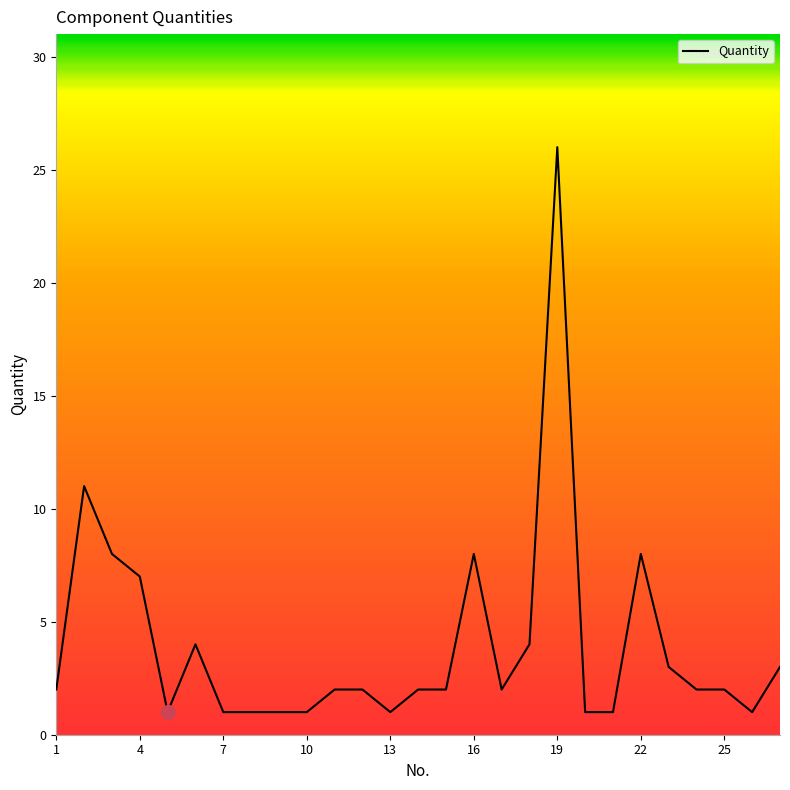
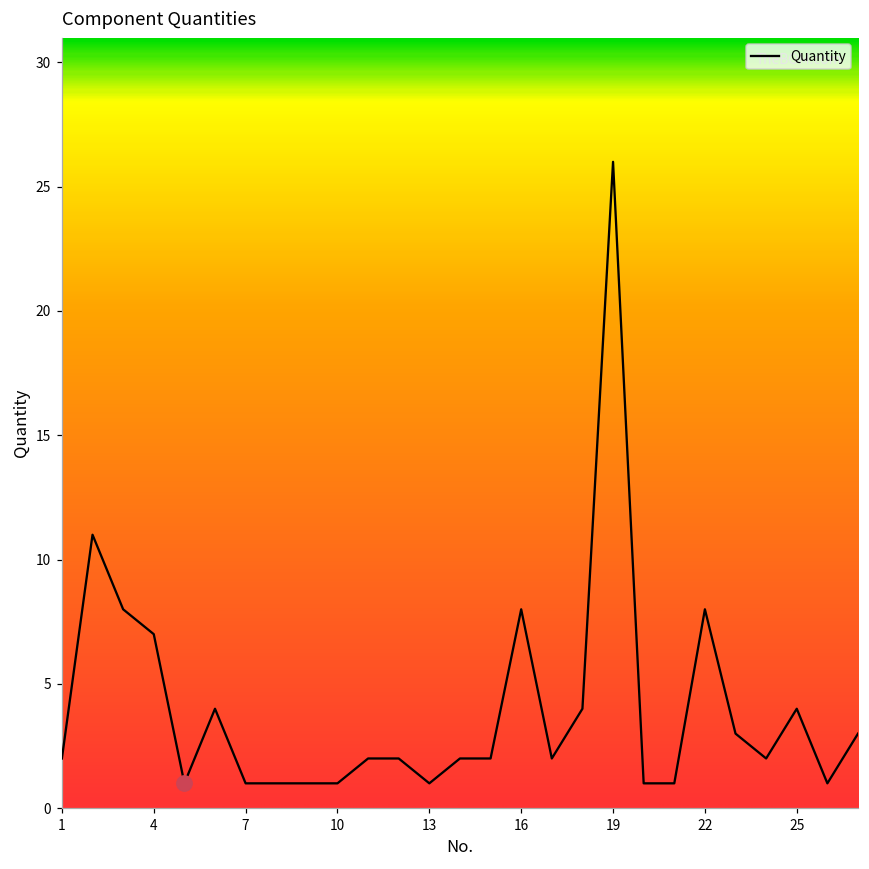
  {
    "Quantity": {
      "1": 2,
      "4": 7,
      "7": 1,
      "10": 1,
      "13": 1,
      "16": 8,
      "19": 26,
      "22": 8,
-     "25": 2
+     "25": 4
    }
  }
